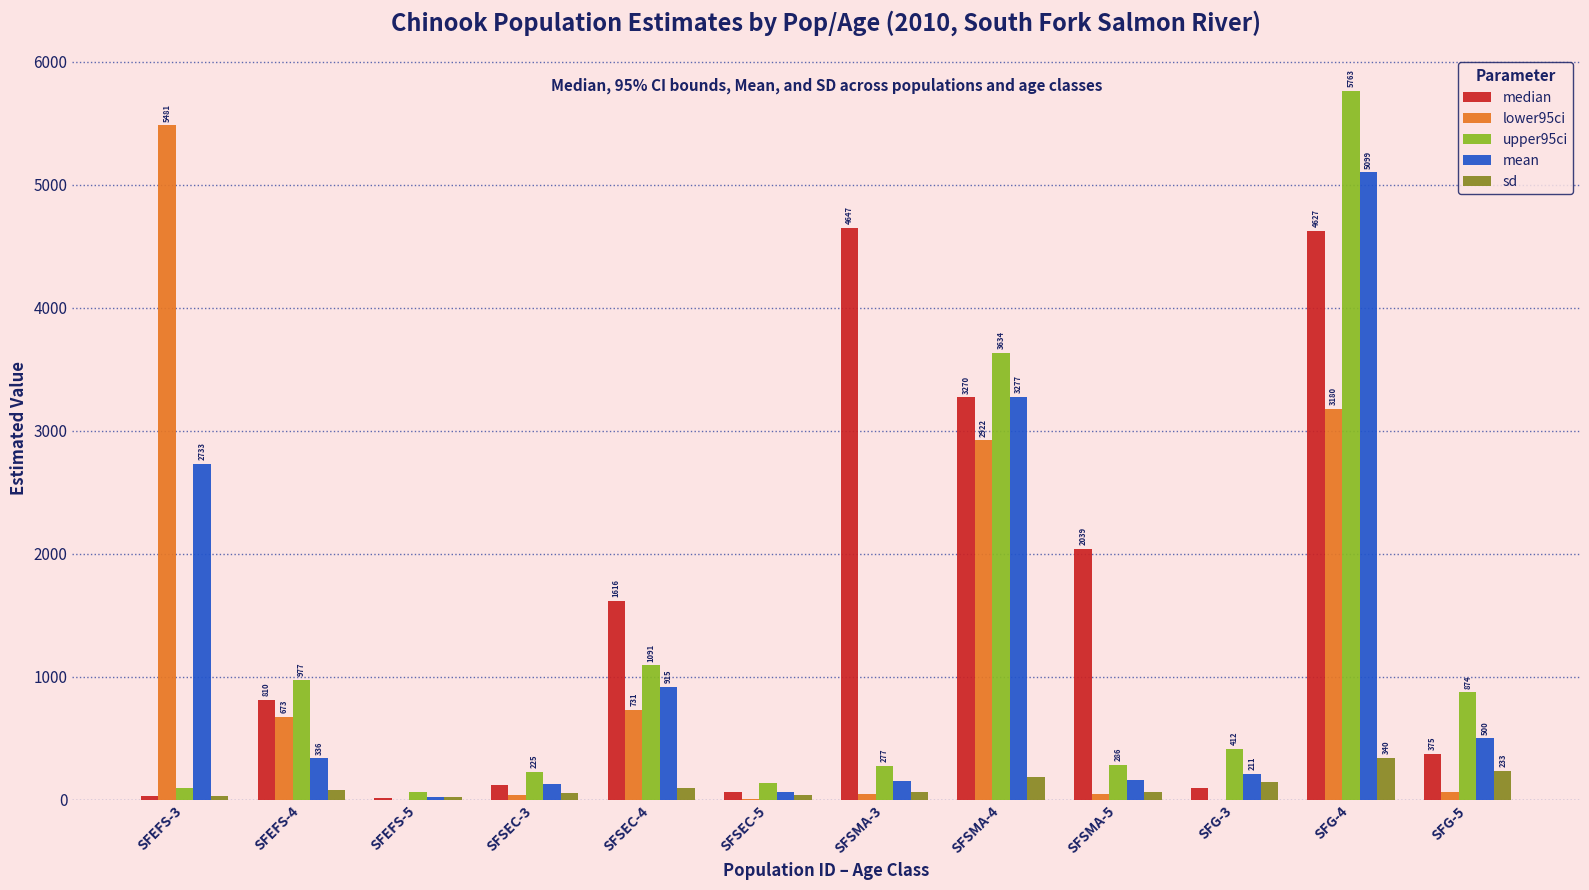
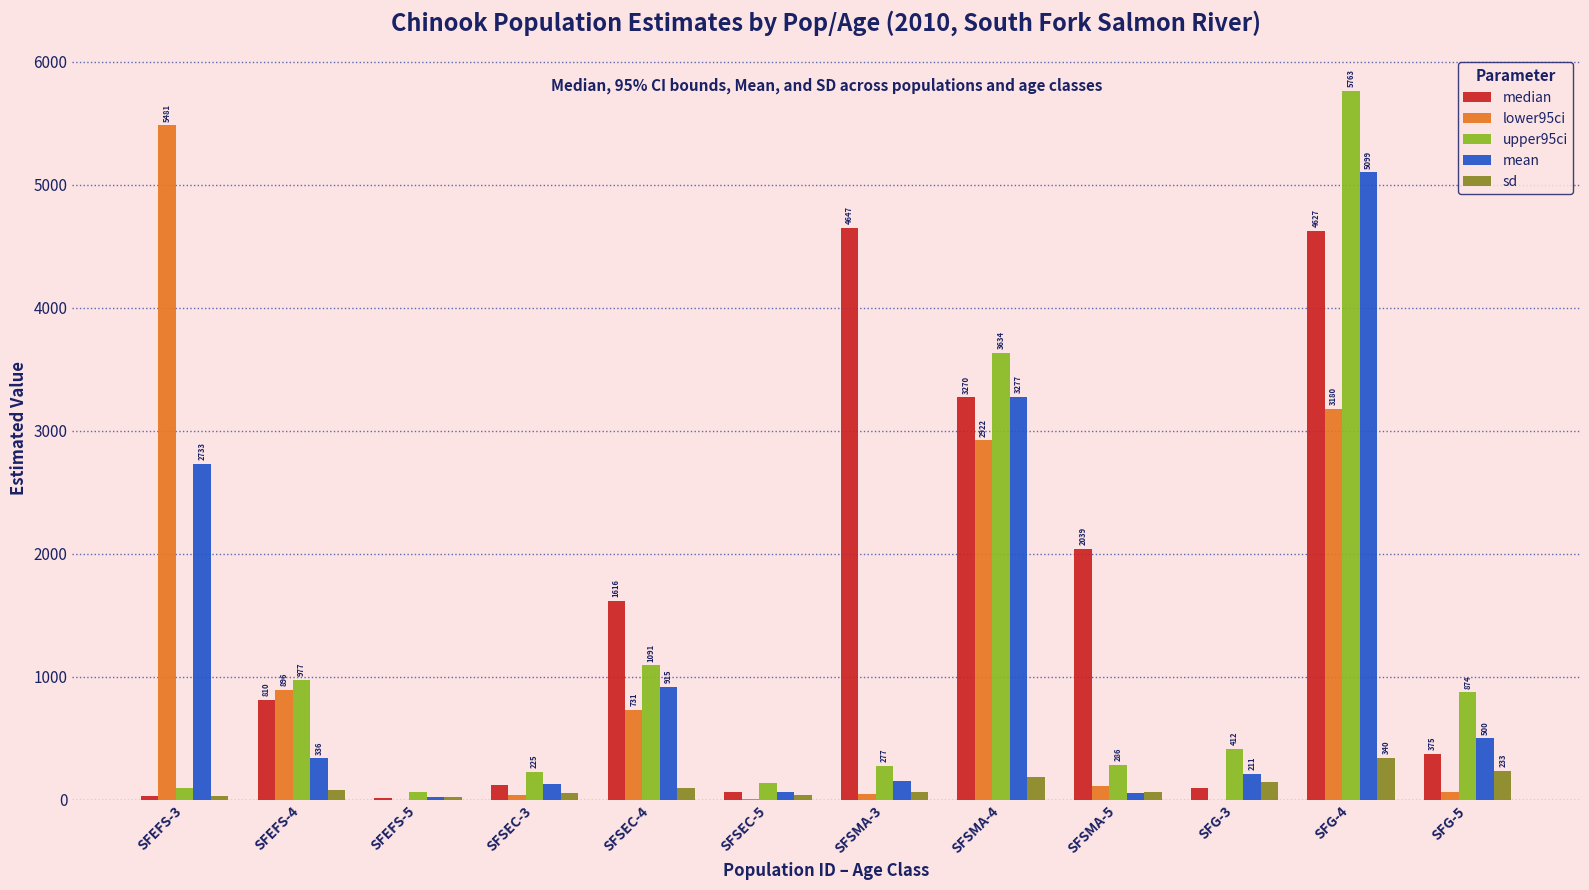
  {
    "median": {
      "SFEFS-4": 810,
      "SFSEC-4": 1616,
      "SFSMA-3": 4647,
      "SFSMA-4": 3270,
      "SFSMA-5": 2039,
      "SFG-4": 4627,
      "SFG-5": 375
    },
    "lower95ci": {
      "SFEFS-3": 5481,
-     "SFEFS-4": 673,
+     "SFEFS-4": 896,
      "SFSEC-4": 731,
      "SFSMA-4": 2922,
-     "SFSMA-5": 50,
+     "SFSMA-5": 110,
      "SFG-4": 3180
    },
    "mean": {
      "SFSEC-3": 130,
      "SFSEC-5": 60,
      "SFSMA-3": 160,
-     "SFSMA-5": 160
+     "SFSMA-5": 60
    }
  }
